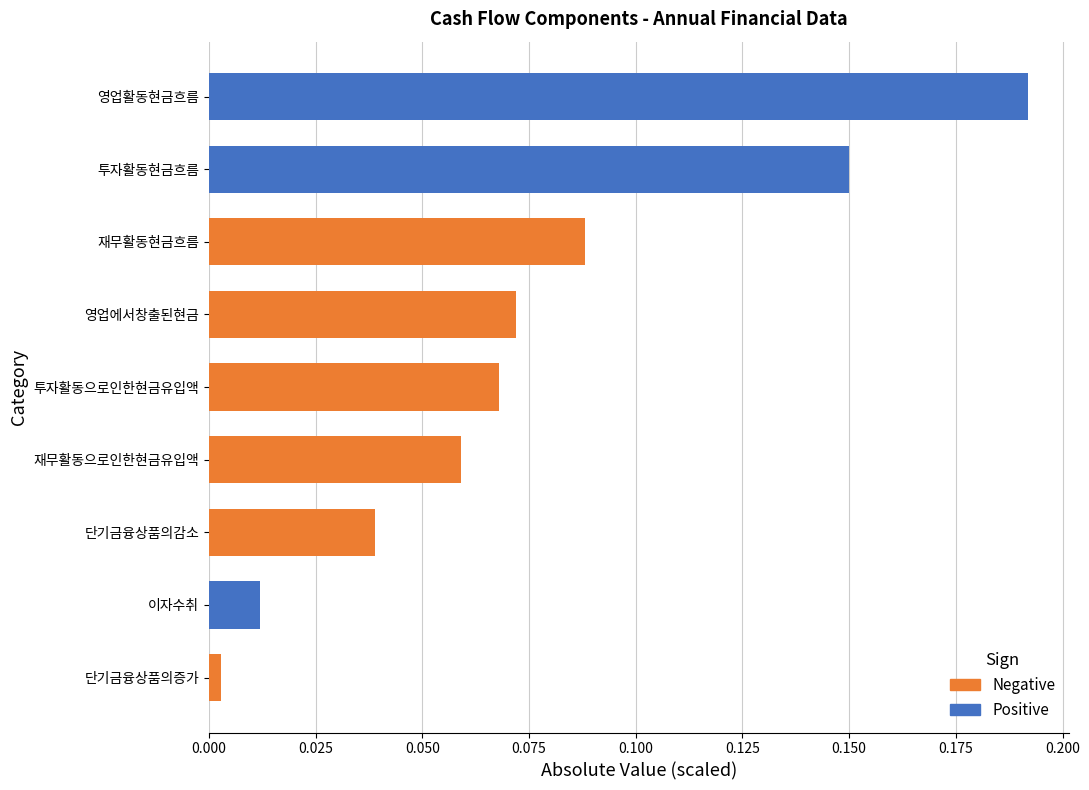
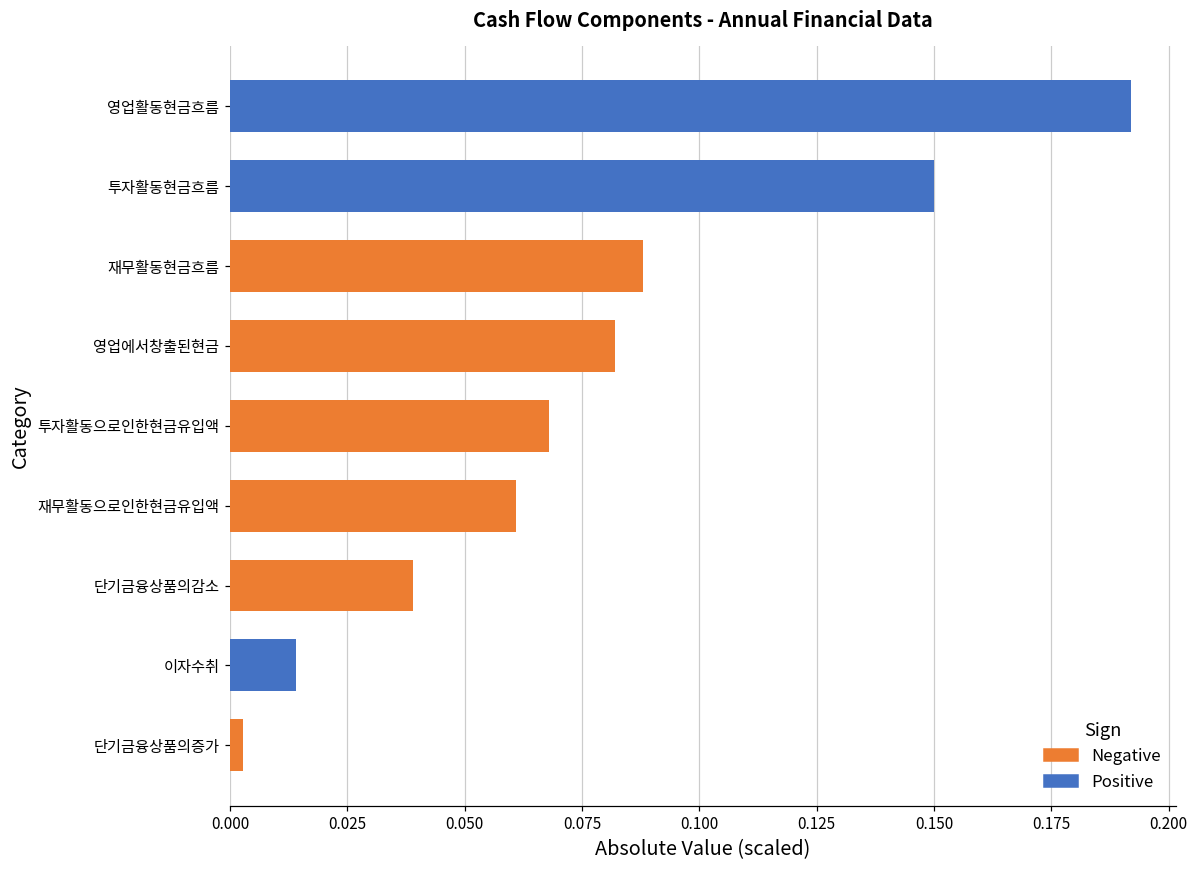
  {
    "Positive": {
      "영업활동현금흐름": 0.192,
      "투자활동현금흐름": 0.150,
      "재무활동현금흐름": 0.000,
      "영업에서창출된현금": 0.000,
      "투자활동으로인한현금유입액": 0.000,
      "재무활동으로인한현금유입액": 0.000,
      "단기금융상품의감소": 0.000,
-     "이자수취": 0.012,
+     "이자수취": 0.014,
      "단기금융상품의증가": 0.000
    },
    "Negative": {
      "영업활동현금흐름": 0.000,
      "투자활동현금흐름": 0.000,
      "재무활동현금흐름": 0.088,
-     "영업에서창출된현금": 0.072,
+     "영업에서창출된현금": 0.082,
      "투자활동으로인한현금유입액": 0.068,
-     "재무활동으로인한현금유입액": 0.059,
+     "재무활동으로인한현금유입액": 0.061,
      "단기금융상품의감소": 0.039,
      "이자수취": 0.000,
      "단기금융상품의증가": 0.003
    }
  }
